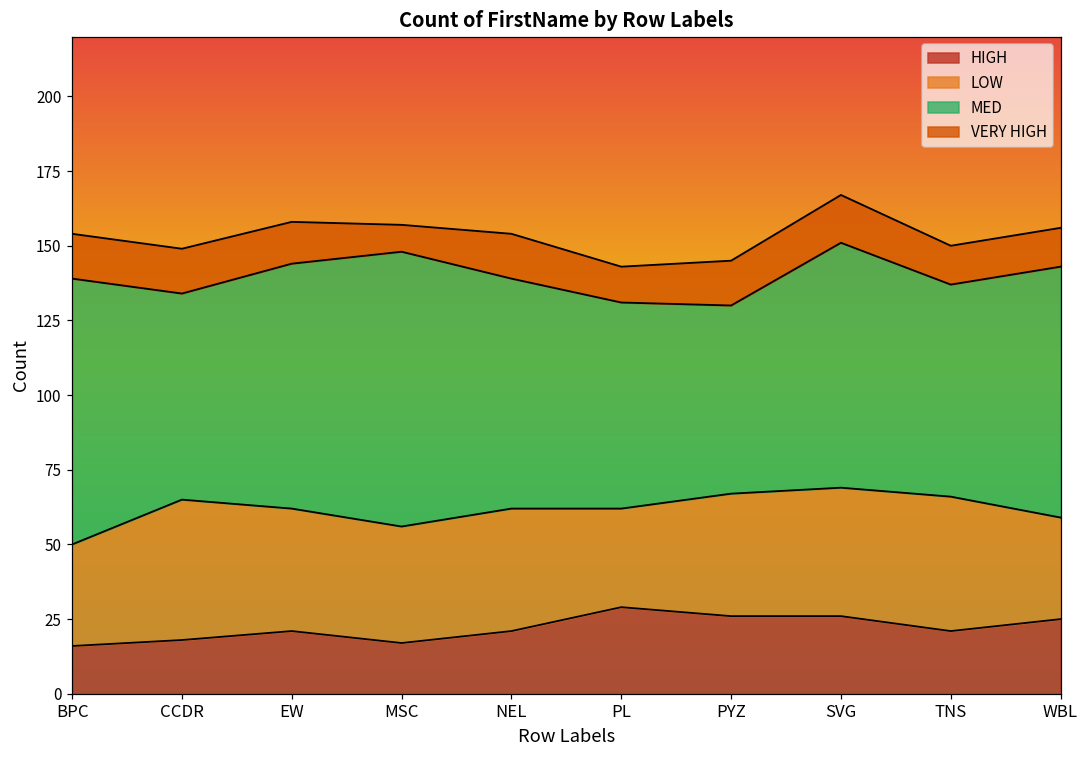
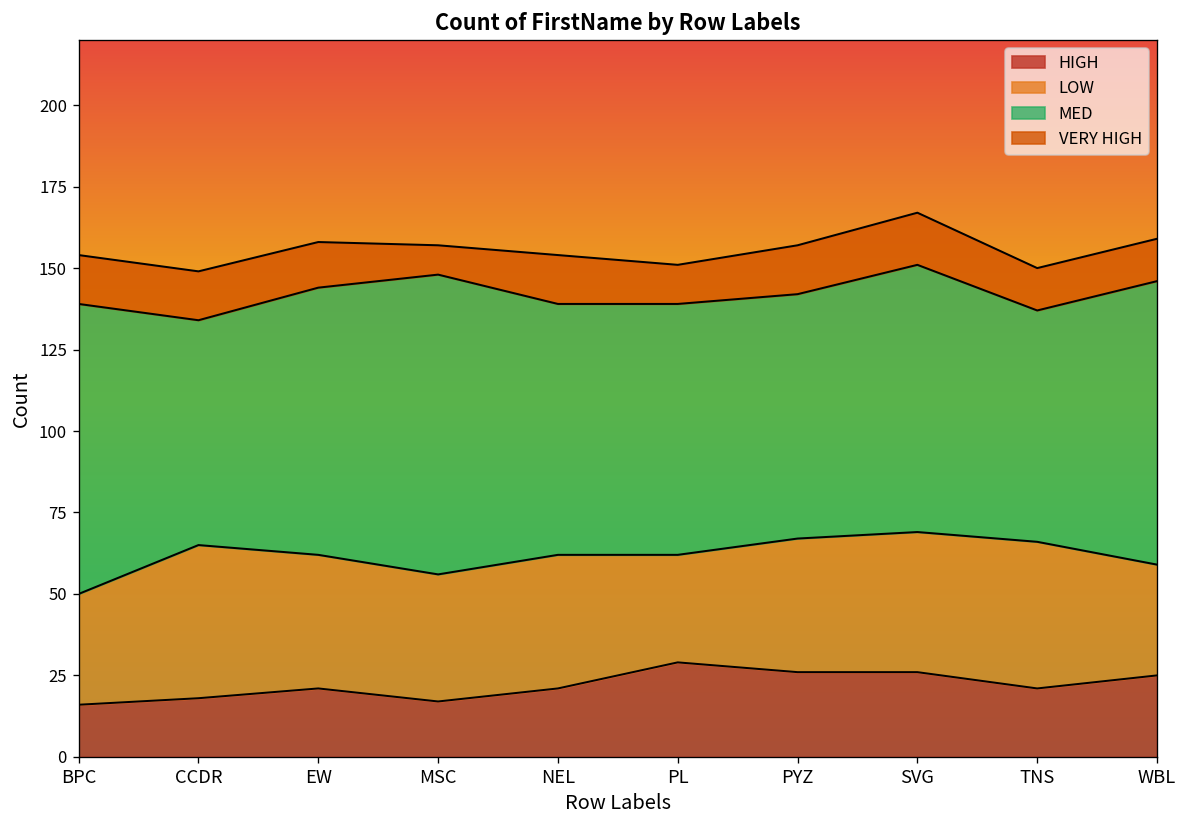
  {
    "MED": {
      "BPC": 89,
      "CCDR": 69,
      "EW": 82,
      "MSC": 92,
      "NEL": 77,
-     "PL": 69,
-     "PYZ": 63,
+     "PL": 77,
+     "PYZ": 75,
      "SVG": 82,
      "TNS": 71,
-     "WBL": 84
+     "WBL": 87
    }
  }
